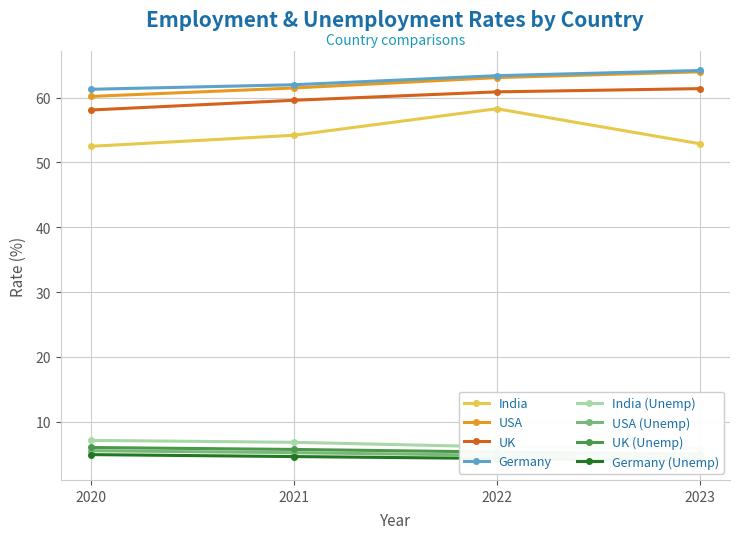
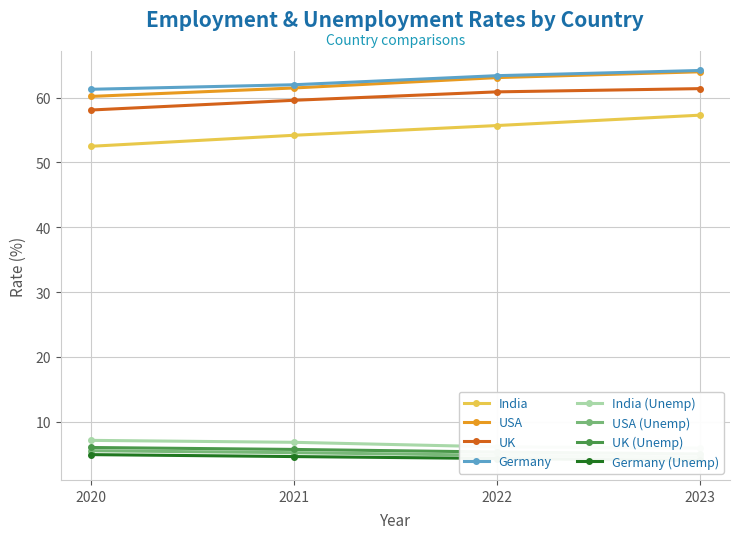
  {
    "India": {
      "2020": 53,
      "2021": 54,
-     "2022": 58,
-     "2023": 53
+     "2022": 56,
+     "2023": 57
    },
    "Germany": {
      "2020": 61,
      "2021": 62
    },
    "India (Unemp)": {
      "2020": 7,
      "2021": 7
    },
    "USA (Unemp)": {
      "2020": 6,
      "2021": 5
    },
    "UK (Unemp)": {
      "2020": 6,
      "2021": 6
    },
    "Germany (Unemp)": {
      "2020": 5,
      "2021": 5
    }
  }
